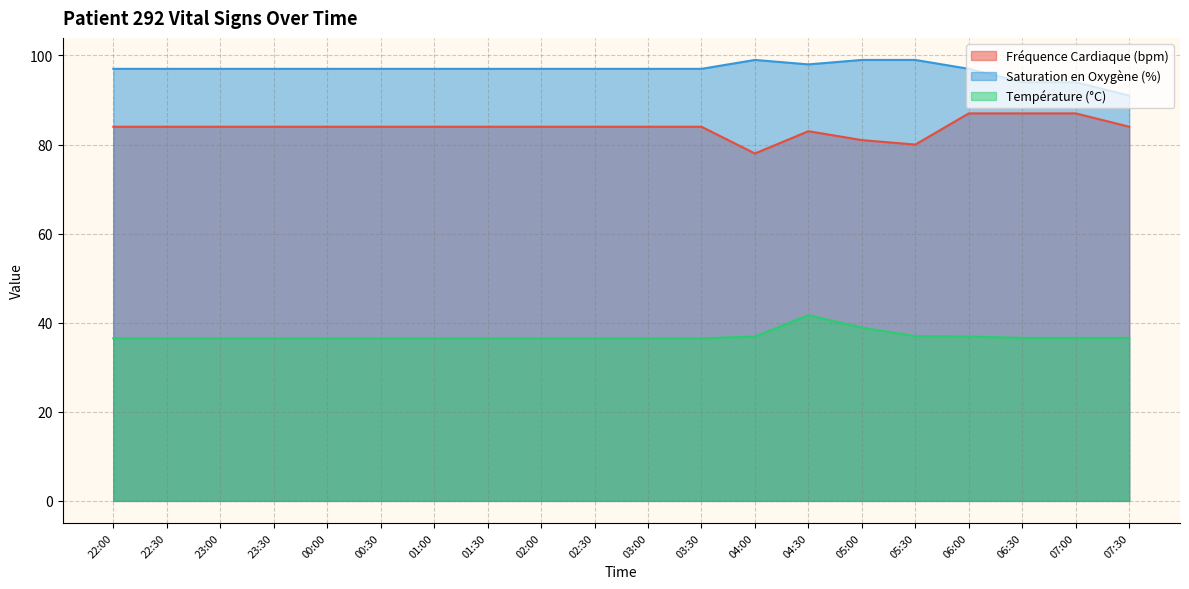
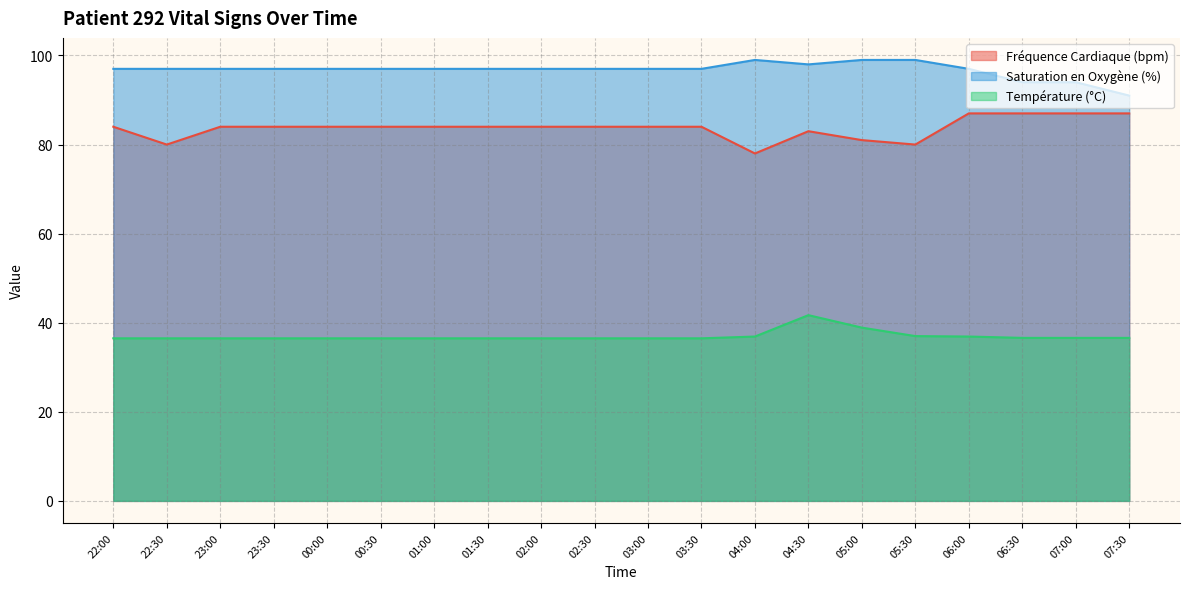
  {
    "Fréquence Cardiaque (bpm)": {
      "22:00": 84,
-     "22:30": 84,
+     "22:30": 80,
      "23:00": 84,
      "23:30": 84,
      "00:00": 84,
      "00:30": 84,
      "01:00": 84,
      "01:30": 84,
      "02:00": 84,
      "02:30": 84,
      "03:00": 84,
      "03:30": 84,
      "04:00": 78,
      "04:30": 83,
      "05:00": 81,
      "05:30": 80,
      "06:00": 87,
      "06:30": 87,
      "07:00": 87,
-     "07:30": 84
+     "07:30": 87
    },
    "Saturation en Oxygène (%)": {
      "22:00": 97,
      "22:30": 97,
      "23:00": 97,
      "23:30": 97,
      "00:00": 97,
      "00:30": 97,
      "01:00": 97,
      "01:30": 97,
      "02:00": 97,
      "02:30": 97,
      "03:00": 97,
      "03:30": 97,
      "04:00": 99,
      "04:30": 98,
      "05:00": 99,
      "05:30": 99
    },
    "Température (°C)": {
      "22:00": 37,
      "22:30": 37,
      "23:00": 37,
      "23:30": 37,
      "00:00": 37,
      "00:30": 37,
      "01:00": 37,
      "01:30": 37,
      "02:00": 37,
      "02:30": 37,
      "03:00": 37,
      "03:30": 37,
      "04:00": 37,
      "04:30": 42,
      "05:00": 39,
      "05:30": 37,
      "06:00": 37,
      "06:30": 37,
      "07:00": 37,
      "07:30": 37
    }
  }
